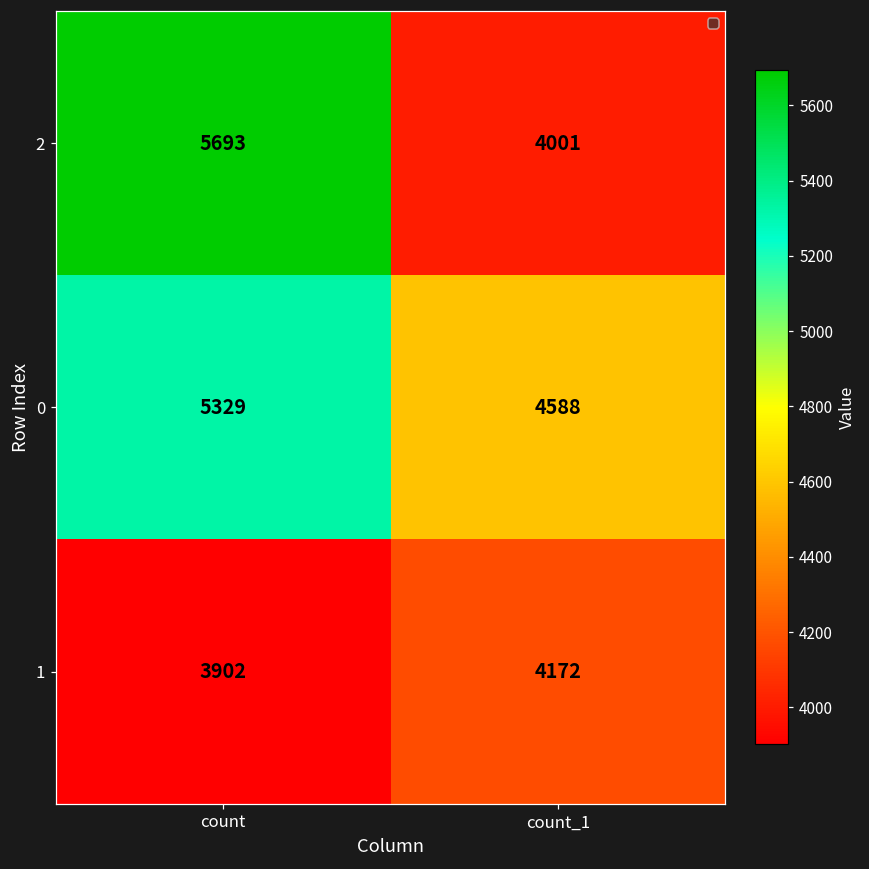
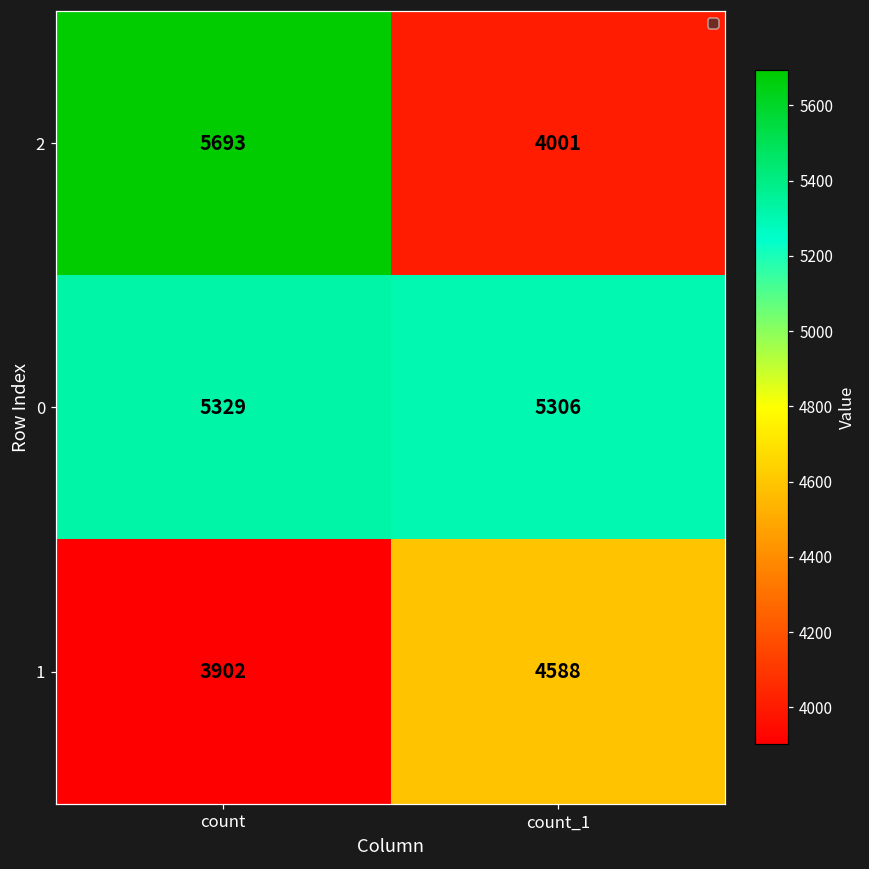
  {
    "2": {
      "count": 5693,
      "count_1": 4001
    },
    "0": {
      "count": 5329,
-     "count_1": 4588
+     "count_1": 5306
    },
    "1": {
      "count": 3902,
-     "count_1": 4172
+     "count_1": 4588
    }
  }
